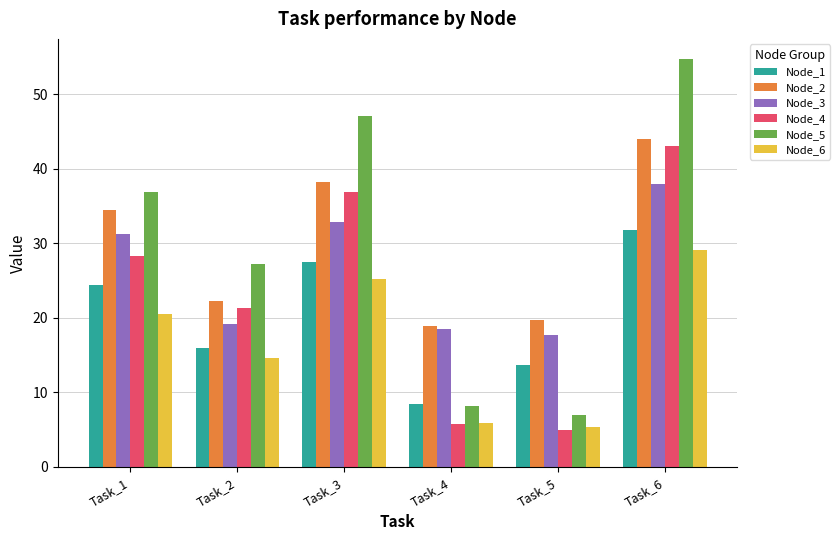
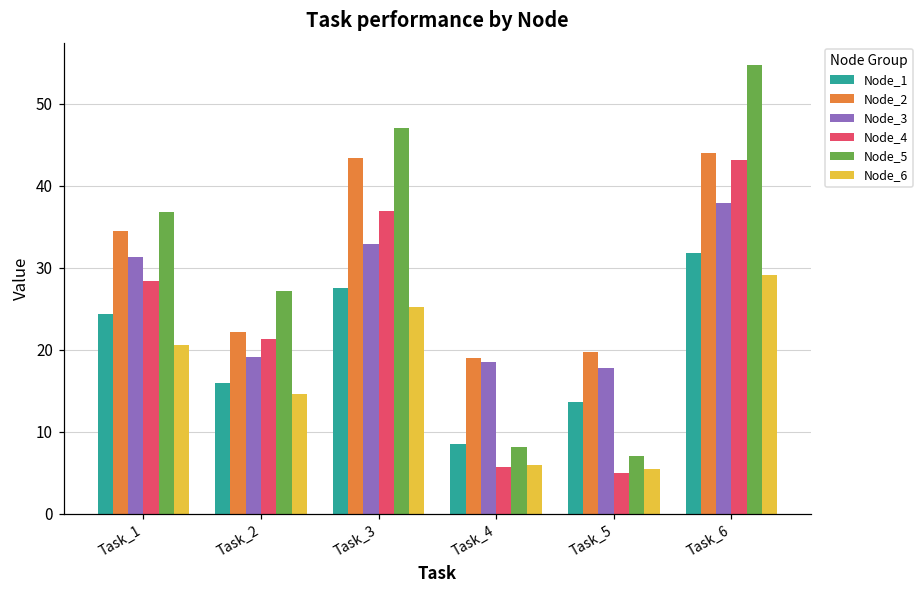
  {
    "Node_1": {
      "Task_1": 24,
      "Task_2": 16,
      "Task_3": 27,
      "Task_4": 8,
      "Task_5": 14,
      "Task_6": 32
    },
    "Node_2": {
      "Task_1": 34,
      "Task_2": 22,
-     "Task_3": 38,
+     "Task_3": 43,
      "Task_4": 19,
      "Task_5": 20,
      "Task_6": 44
    },
    "Node_3": {
      "Task_1": 31,
      "Task_2": 19,
      "Task_3": 33,
      "Task_4": 19,
      "Task_5": 18,
      "Task_6": 38
    },
    "Node_4": {
      "Task_1": 28,
      "Task_2": 21,
      "Task_3": 37,
      "Task_4": 6,
      "Task_5": 5,
      "Task_6": 43
    },
    "Node_5": {
      "Task_1": 37,
      "Task_2": 27,
      "Task_3": 47,
      "Task_4": 8,
      "Task_5": 7,
      "Task_6": 55
    },
    "Node_6": {
      "Task_1": 21,
      "Task_2": 15,
      "Task_3": 25,
      "Task_4": 6,
      "Task_5": 5,
      "Task_6": 29
    }
  }
